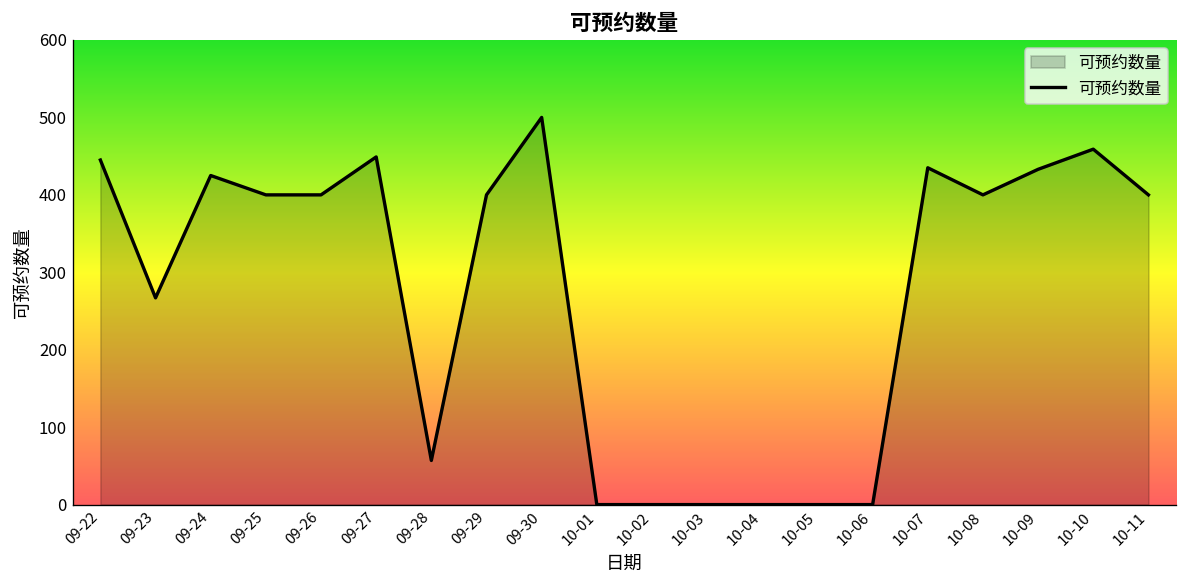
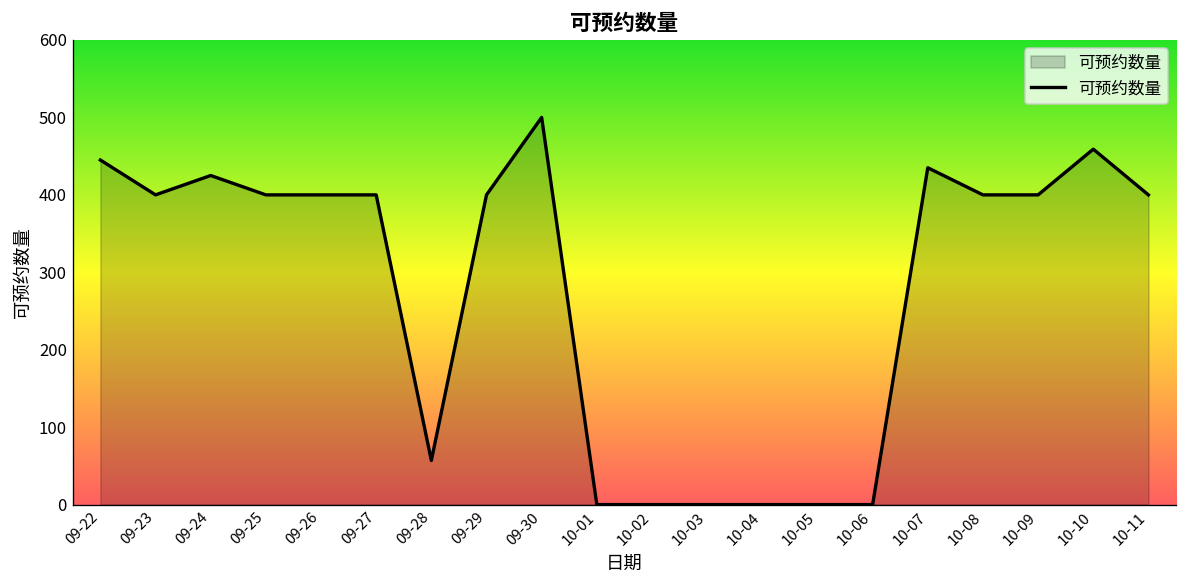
  {
    "09-22": 450,
-   "09-23": 270,
+   "09-23": 400,
    "09-24": 430,
    "09-25": 400,
    "09-26": 400,
-   "09-27": 450,
+   "09-27": 400,
    "09-28": 60,
    "09-29": 400,
    "09-30": 500,
    "10-01": 0,
    "10-02": 0,
    "10-03": 0,
    "10-04": 0,
    "10-05": 0,
    "10-06": 0,
    "10-07": 440,
    "10-08": 400,
-   "10-09": 430,
+   "10-09": 400,
    "10-10": 460,
    "10-11": 400
  }
